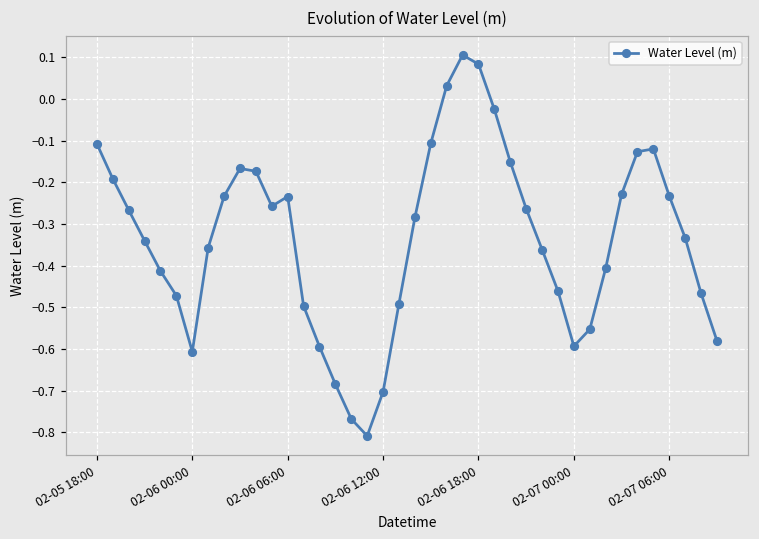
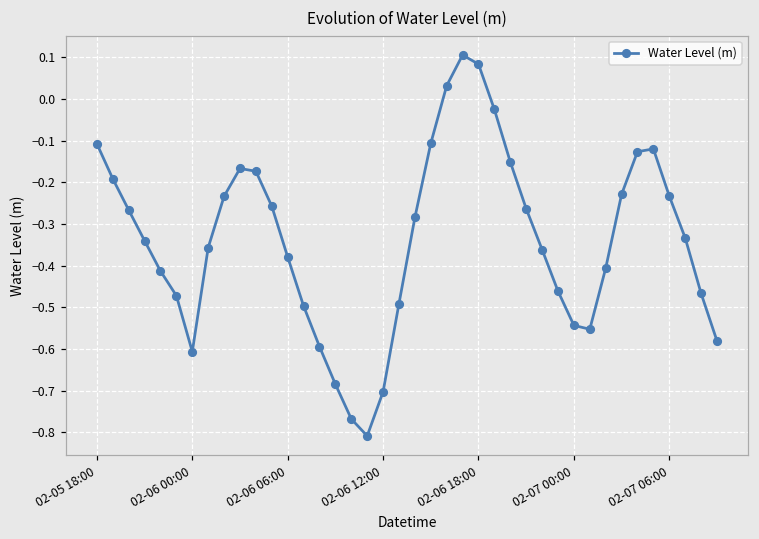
  {
    "02-05 18:00": -0.11,
    "02-06 00:00": -0.61,
-   "02-06 06:00": -0.23,
+   "02-06 06:00": -0.38,
    "02-06 12:00": -0.70,
    "02-06 18:00": 0.08,
-   "02-07 00:00": -0.59,
+   "02-07 00:00": -0.54,
    "02-07 06:00": -0.23
  }
